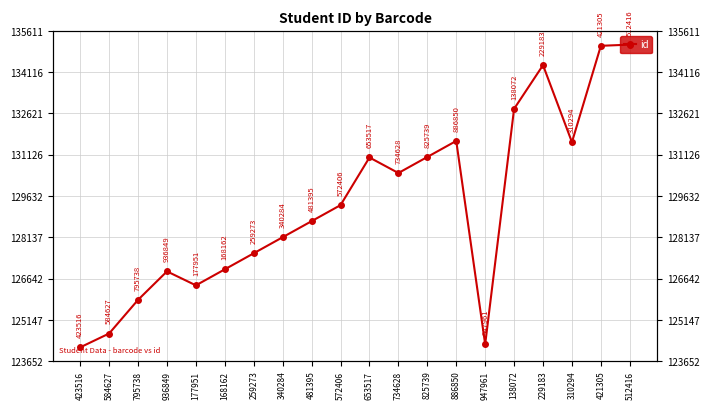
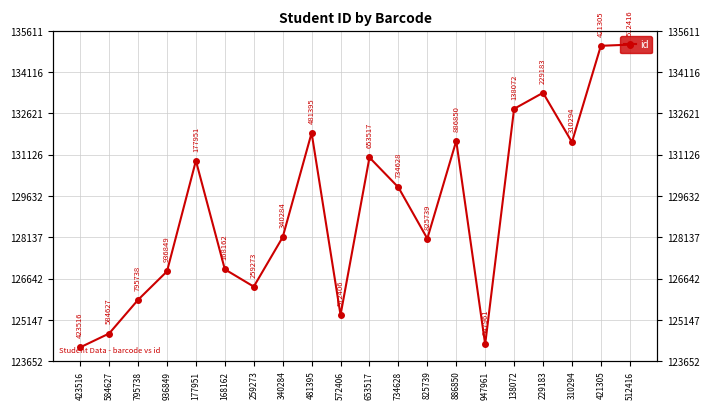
  {
-   "177951": 126400,
-   "259273": 127600,
-   "481395": 128700,
-   "572406": 129300,
-   "734628": 130500,
-   "825739": 131000,
-   "229183": 134400
+   "177951": 130900,
+   "259273": 126400,
+   "481395": 131900,
+   "572406": 125300,
+   "734628": 129900,
+   "825739": 128100,
+   "229183": 133400
  }
